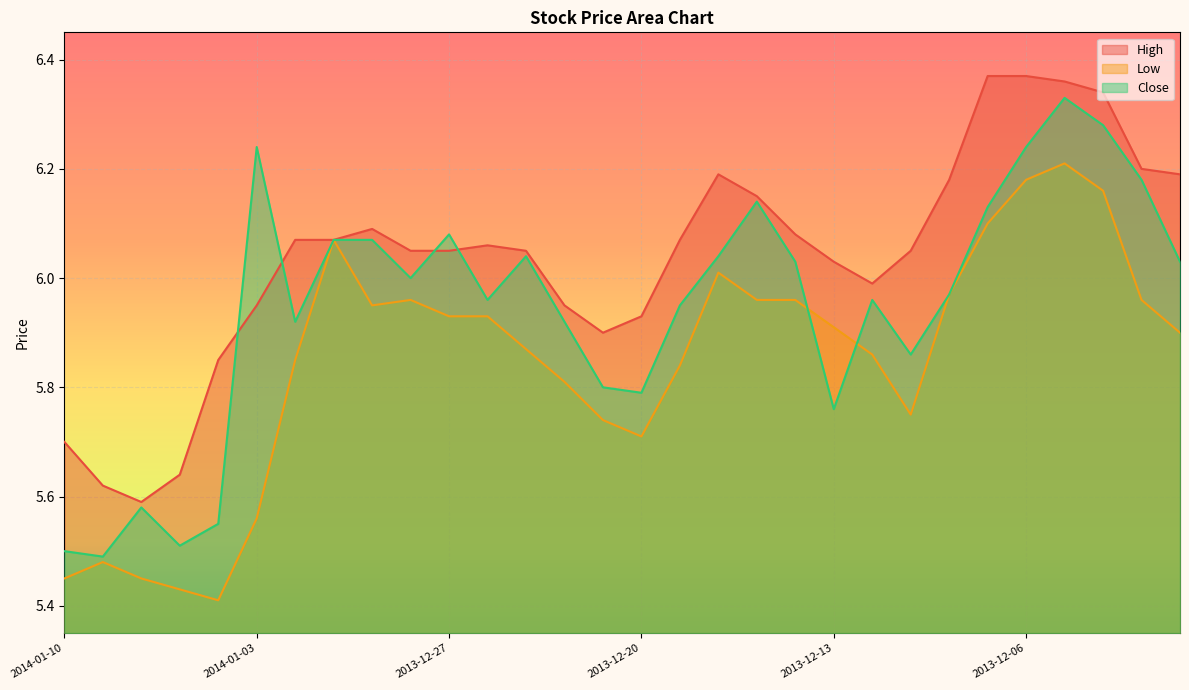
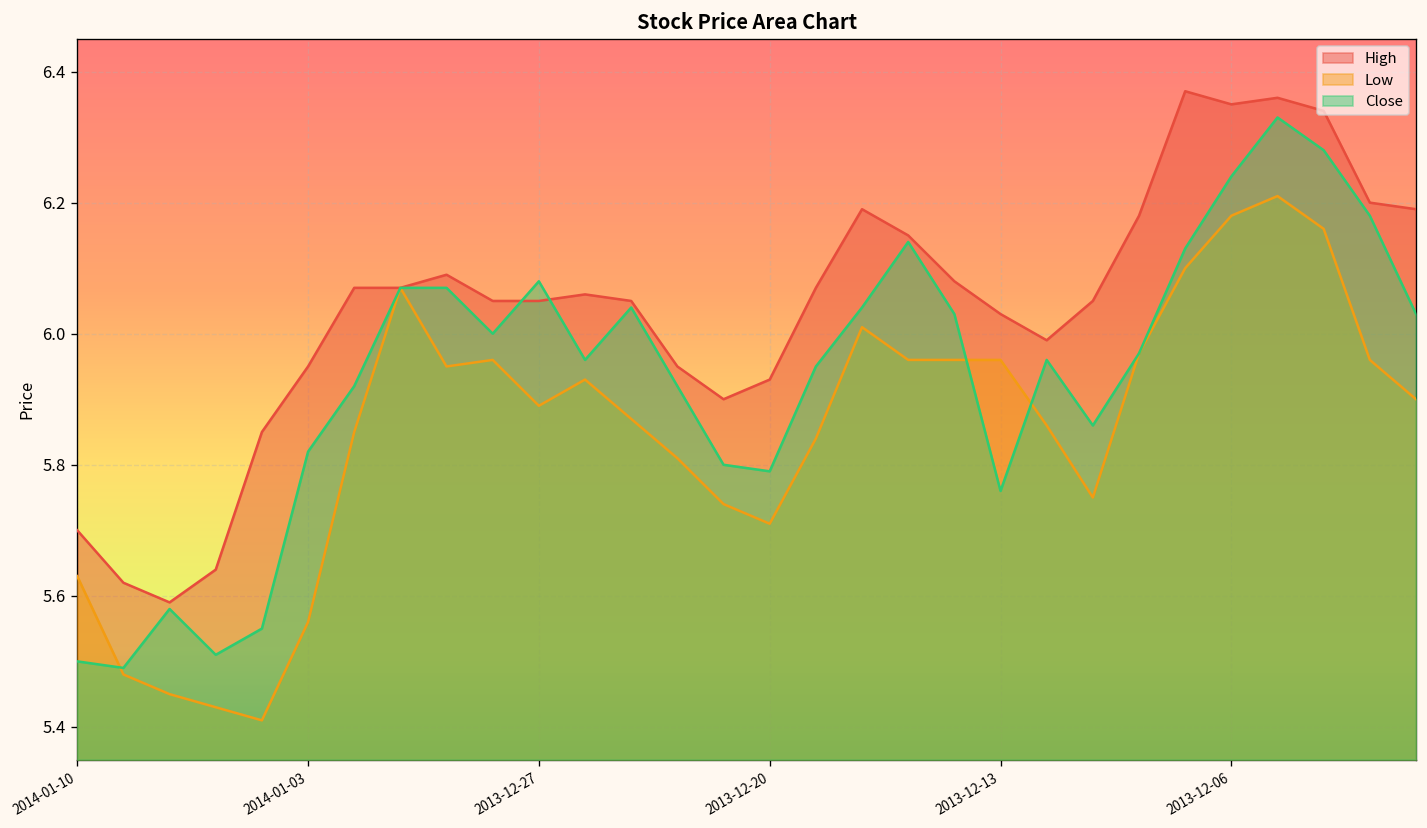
  {
    "High": {
      "2014-01-10": 5.70,
      "2014-01-03": 5.95,
      "2013-12-27": 6.05,
      "2013-12-20": 5.93,
      "2013-12-13": 6.03,
-     "2013-12-06": 6.37
+     "2013-12-06": 6.35
    },
    "Low": {
-     "2014-01-10": 5.45,
+     "2014-01-10": 5.63,
      "2014-01-03": 5.56,
-     "2013-12-27": 5.93,
+     "2013-12-27": 5.89,
      "2013-12-20": 5.71,
-     "2013-12-13": 5.91,
+     "2013-12-13": 5.96,
      "2013-12-06": 6.18
    },
    "Close": {
      "2014-01-10": 5.50,
-     "2014-01-03": 6.24,
+     "2014-01-03": 5.82,
      "2013-12-27": 6.08,
      "2013-12-20": 5.79,
      "2013-12-13": 5.76,
      "2013-12-06": 6.24
    }
  }
